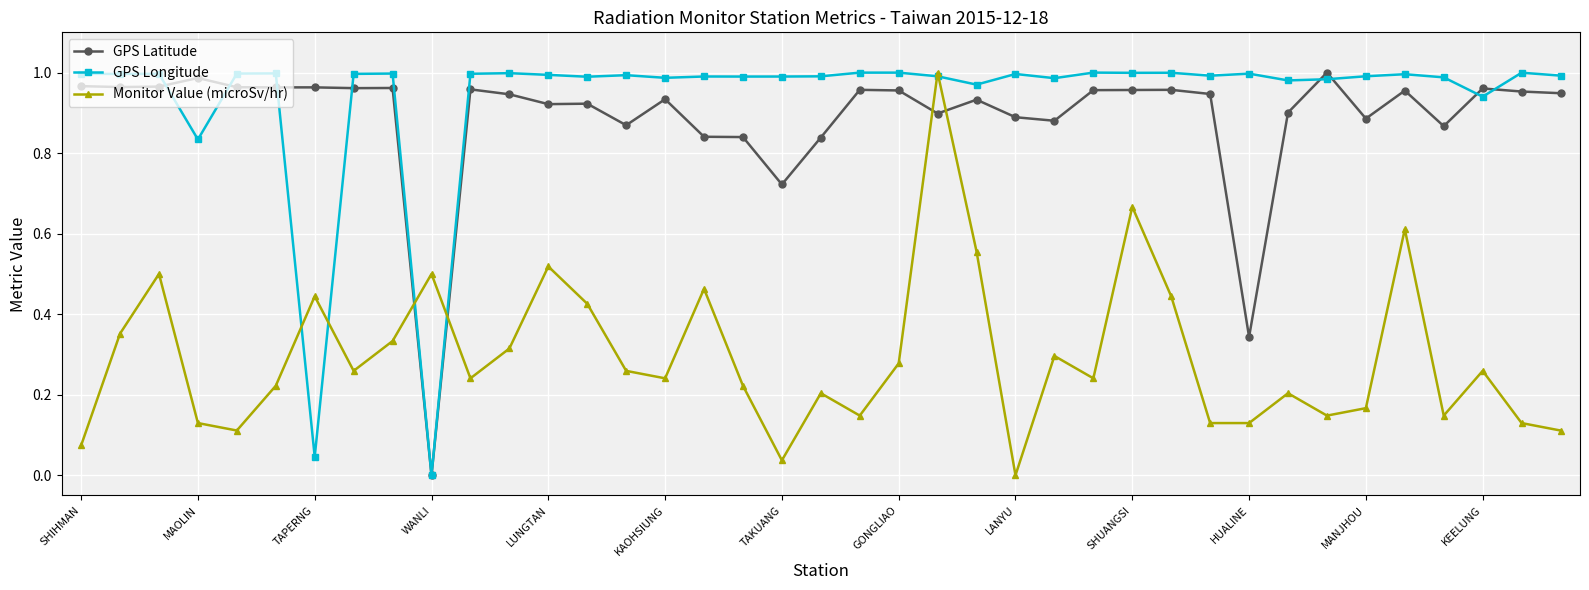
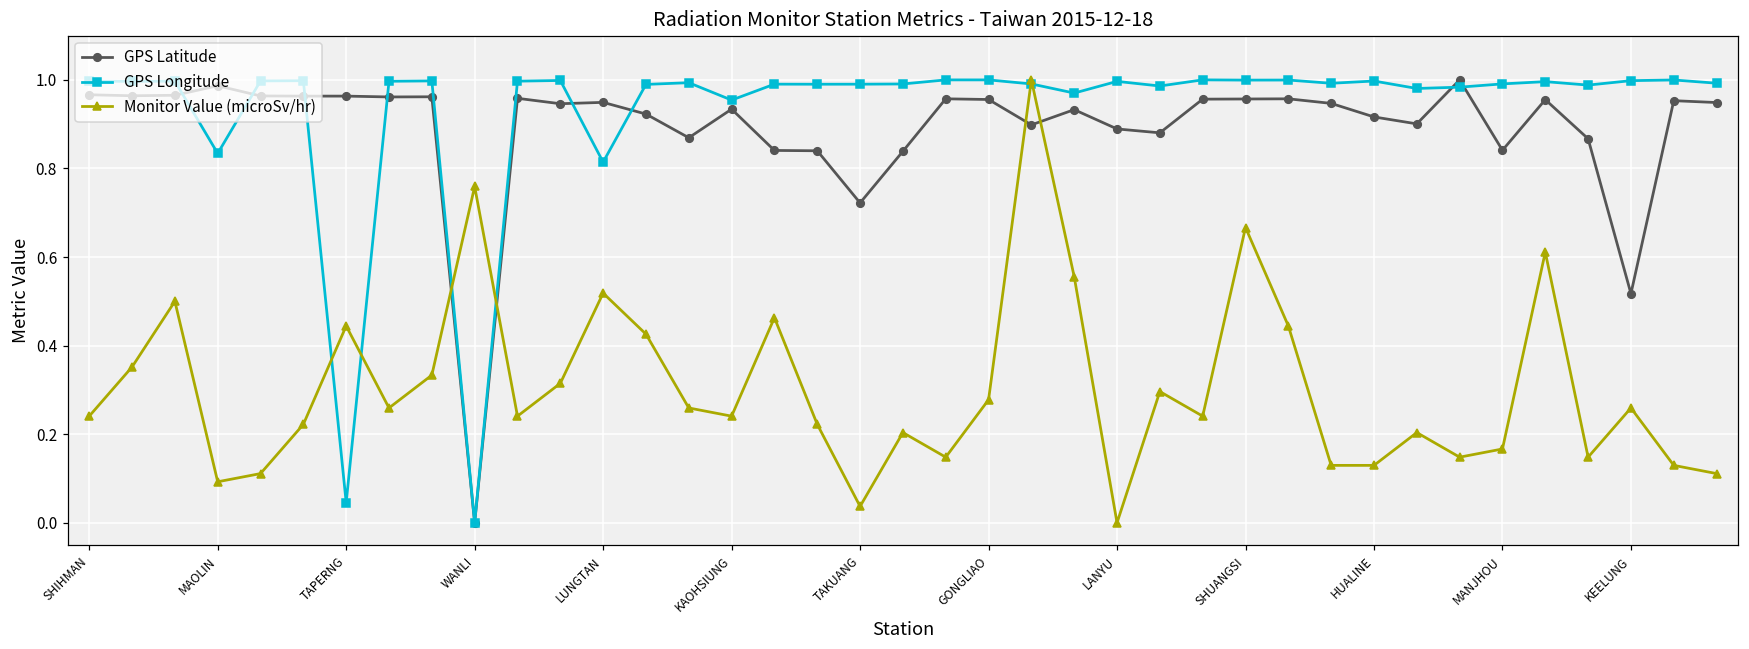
  {
    "GPS Latitude": {
      "TAPERNG": 0.96,
-     "LUNGTAN": 0.92,
+     "LUNGTAN": 0.95,
      "KAOHSIUNG": 0.93,
      "TAKUANG": 0.72,
      "GONGLIAO": 0.96,
      "LANYU": 0.89,
      "SHUANGSI": 0.96,
-     "HUALINE": 0.34,
-     "MANJHOU": 0.89,
-     "KEELUNG": 0.96
+     "HUALINE": 0.92,
+     "MANJHOU": 0.84,
+     "KEELUNG": 0.52
    },
    "GPS Longitude": {
      "MAOLIN": 0.83,
      "TAPERNG": 0.05,
-     "LUNGTAN": 0.99,
-     "KAOHSIUNG": 0.99,
+     "LUNGTAN": 0.81,
+     "KAOHSIUNG": 0.95,
      "TAKUANG": 0.99,
      "GONGLIAO": 1.00,
      "LANYU": 1.00,
      "SHUANGSI": 1.00,
      "HUALINE": 1.00,
      "MANJHOU": 0.99,
-     "KEELUNG": 0.94
+     "KEELUNG": 1.00
    },
    "Monitor Value (microSv/hr)": {
-     "SHIHMAN": 0.07,
-     "MAOLIN": 0.13,
+     "SHIHMAN": 0.24,
+     "MAOLIN": 0.09,
      "TAPERNG": 0.44,
-     "WANLI": 0.50,
+     "WANLI": 0.76,
      "LUNGTAN": 0.52,
      "KAOHSIUNG": 0.24,
      "TAKUANG": 0.04,
      "GONGLIAO": 0.28,
      "LANYU": 0.00,
      "SHUANGSI": 0.67,
      "HUALINE": 0.13,
      "MANJHOU": 0.17,
      "KEELUNG": 0.26
    }
  }
